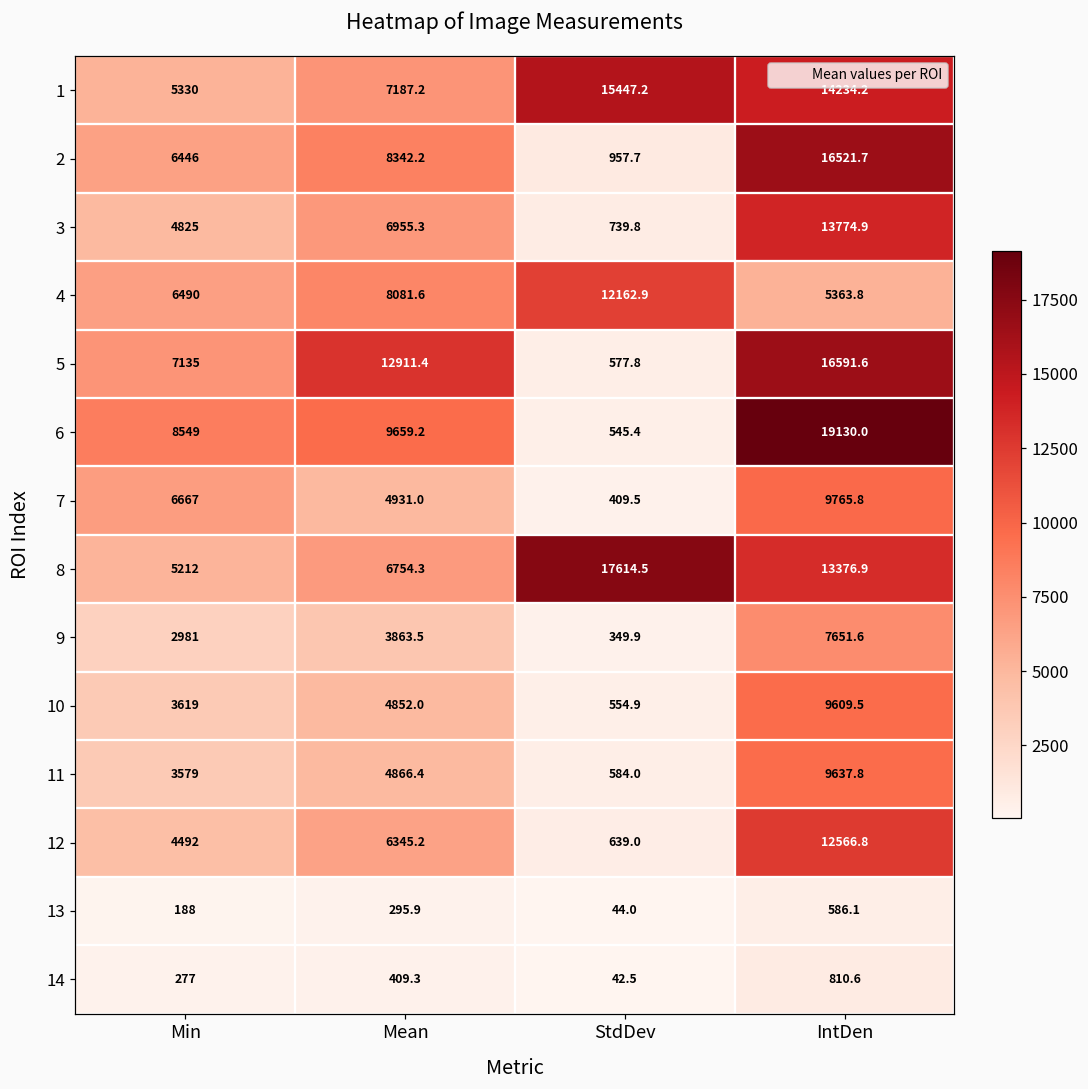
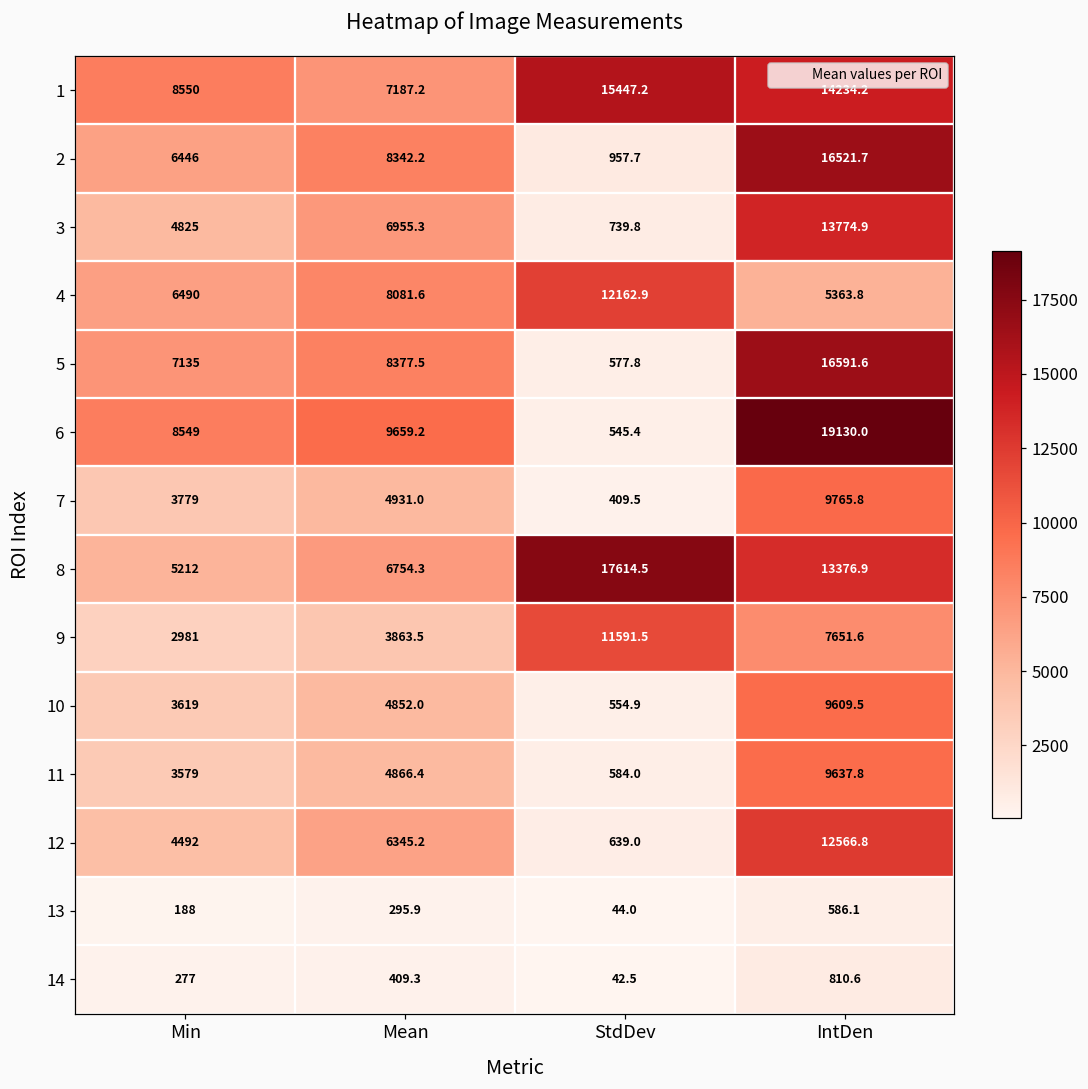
  {
    "1": {
-     "Min": 5330,
+     "Min": 8550,
      "Mean": 7187.2,
      "StdDev": 15447.2
    },
    "2": {
      "Min": 6446,
      "Mean": 8342.2,
      "StdDev": 957.7,
      "IntDen": 16521.7
    },
    "3": {
      "Min": 4825,
      "Mean": 6955.3,
      "StdDev": 739.8,
      "IntDen": 13774.9
    },
    "4": {
      "Min": 6490,
      "Mean": 8081.6,
      "StdDev": 12162.9,
      "IntDen": 5363.8
    },
    "5": {
      "Min": 7135,
-     "Mean": 12911.4,
+     "Mean": 8377.5,
      "StdDev": 577.8,
      "IntDen": 16591.6
    },
    "6": {
      "Min": 8549,
      "Mean": 9659.2,
      "StdDev": 545.4,
      "IntDen": 19130.0
    },
    "7": {
-     "Min": 6667,
+     "Min": 3779,
      "Mean": 4931.0,
      "StdDev": 409.5,
      "IntDen": 9765.8
    },
    "8": {
      "Min": 5212,
      "Mean": 6754.3,
      "StdDev": 17614.5,
      "IntDen": 13376.9
    },
    "9": {
      "Min": 2981,
      "Mean": 3863.5,
-     "StdDev": 349.9,
+     "StdDev": 11591.5,
      "IntDen": 7651.6
    },
    "10": {
      "Min": 3619,
      "Mean": 4852.0,
      "StdDev": 554.9,
      "IntDen": 9609.5
    },
    "11": {
      "Min": 3579,
      "Mean": 4866.4,
      "StdDev": 584.0,
      "IntDen": 9637.8
    },
    "12": {
      "Min": 4492,
      "Mean": 6345.2,
      "StdDev": 639.0,
      "IntDen": 12566.8
    },
    "13": {
      "Min": 188,
      "Mean": 295.9,
      "StdDev": 44.0,
      "IntDen": 586.1
    },
    "14": {
      "Min": 277,
      "Mean": 409.3,
      "StdDev": 42.5,
      "IntDen": 810.6
    }
  }
